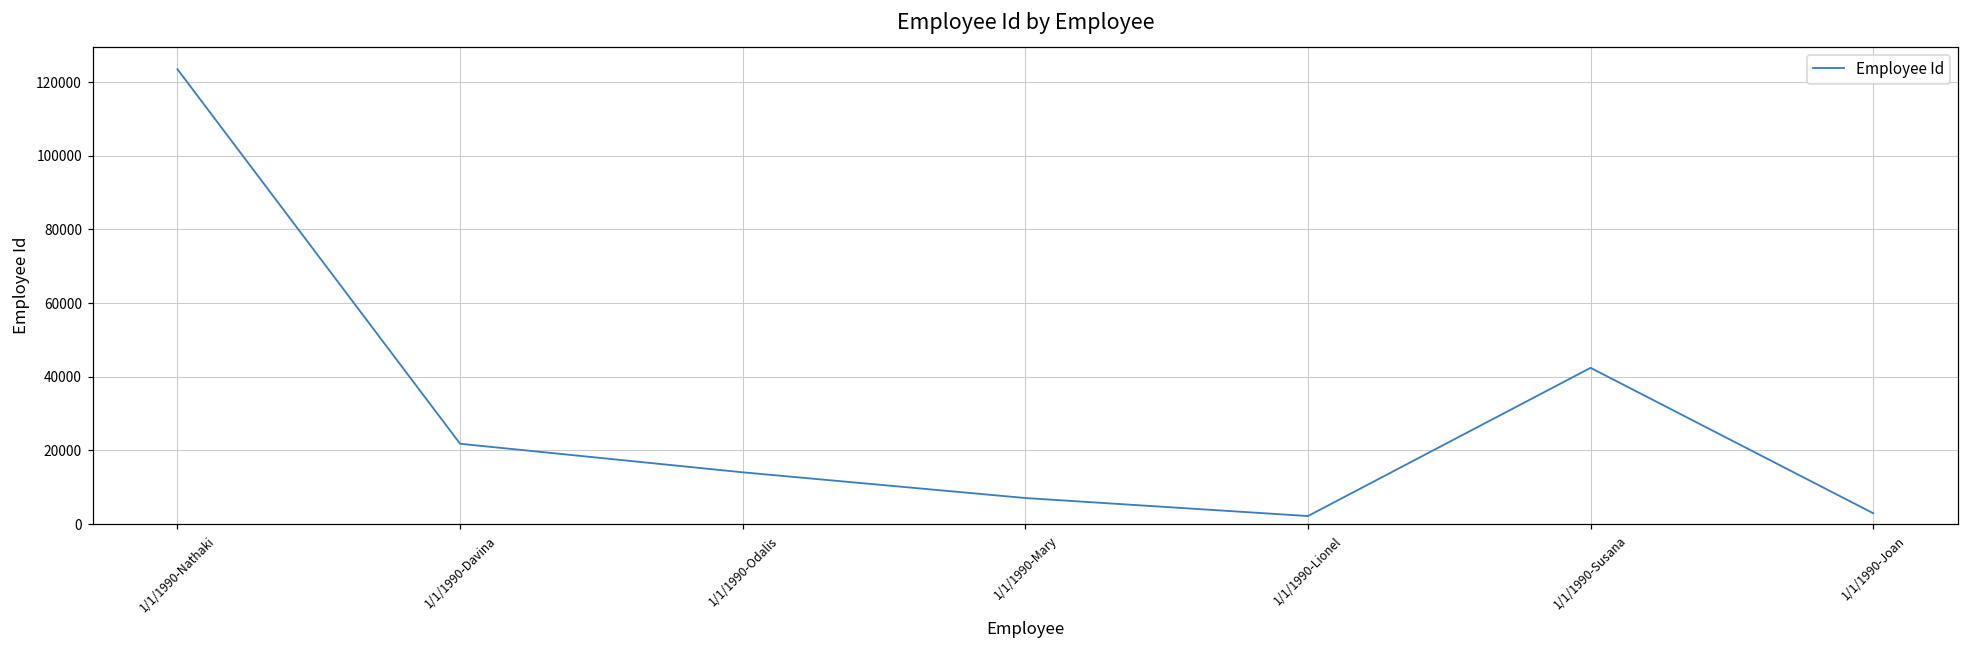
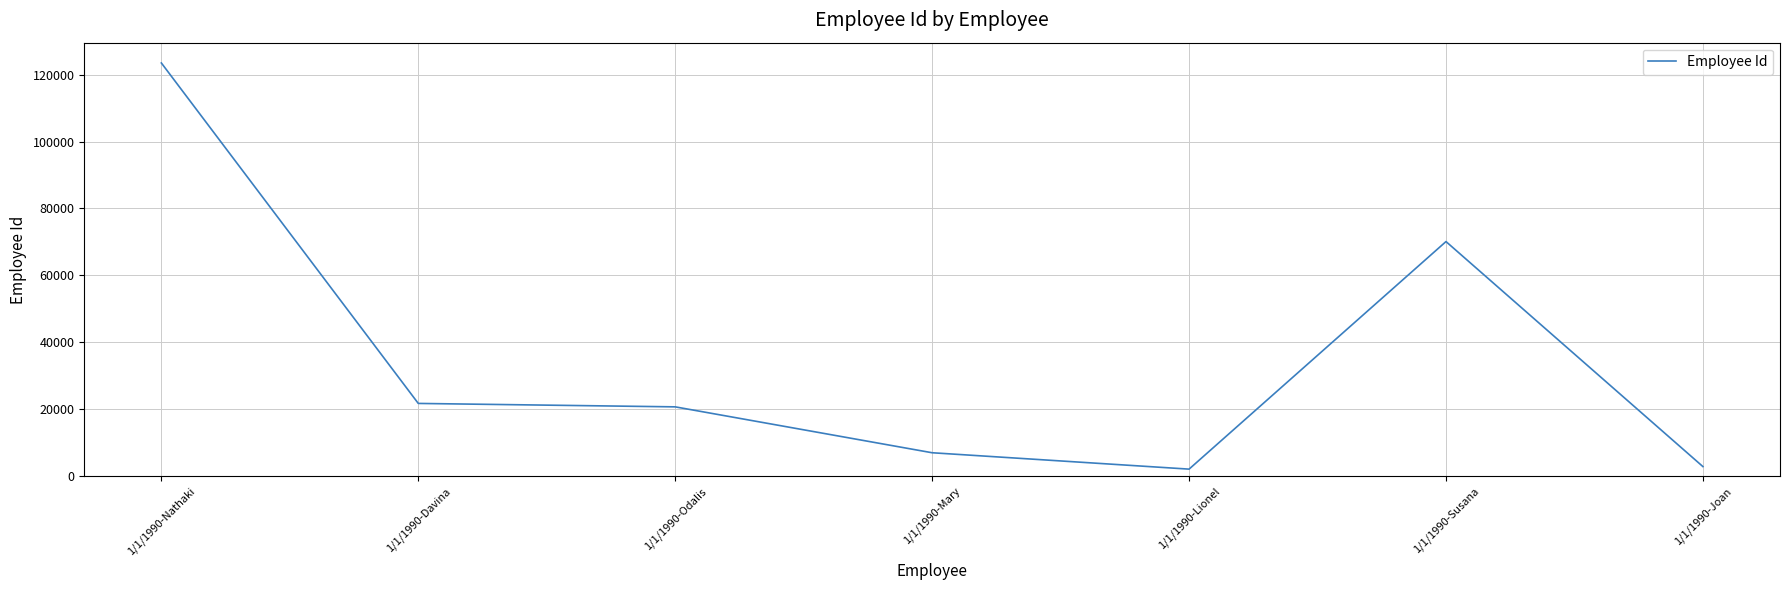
  {
    "1/1/1990-Nathaki": 123000,
    "1/1/1990-Davina": 22000,
-   "1/1/1990-Odalis": 14000,
+   "1/1/1990-Odalis": 21000,
    "1/1/1990-Mary": 7000,
    "1/1/1990-Lionel": 2000,
-   "1/1/1990-Susana": 42000,
+   "1/1/1990-Susana": 70000,
    "1/1/1990-Joan": 3000
  }
